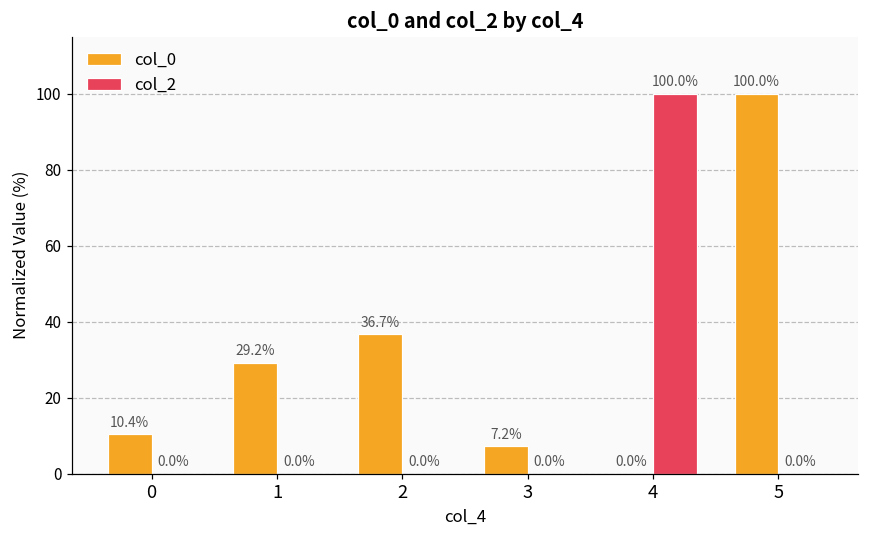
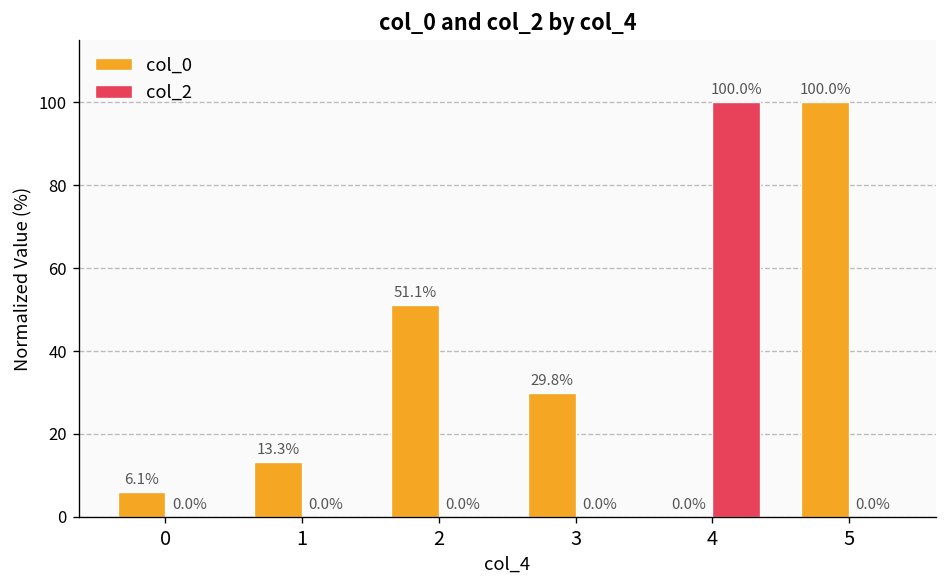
  {
    "col_0": {
-     "0": "10.4%",
-     "1": "29.2%",
-     "2": "36.7%",
-     "3": "7.2%",
+     "0": "6.1%",
+     "1": "13.3%",
+     "2": "51.1%",
+     "3": "29.8%",
      "4": "0.0%",
      "5": "100.0%"
    },
    "col_2": {
      "0": "0.0%",
      "1": "0.0%",
      "2": "0.0%",
      "3": "0.0%",
      "4": "100.0%",
      "5": "0.0%"
    }
  }
